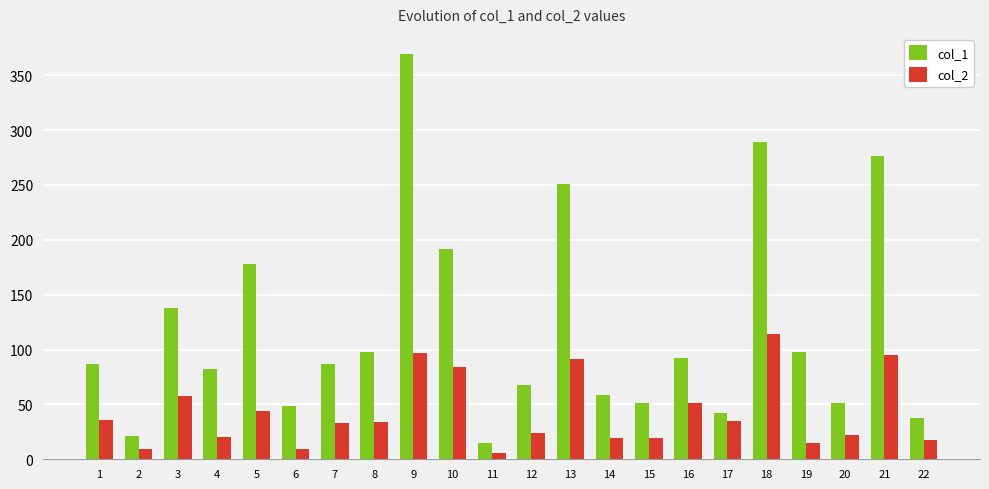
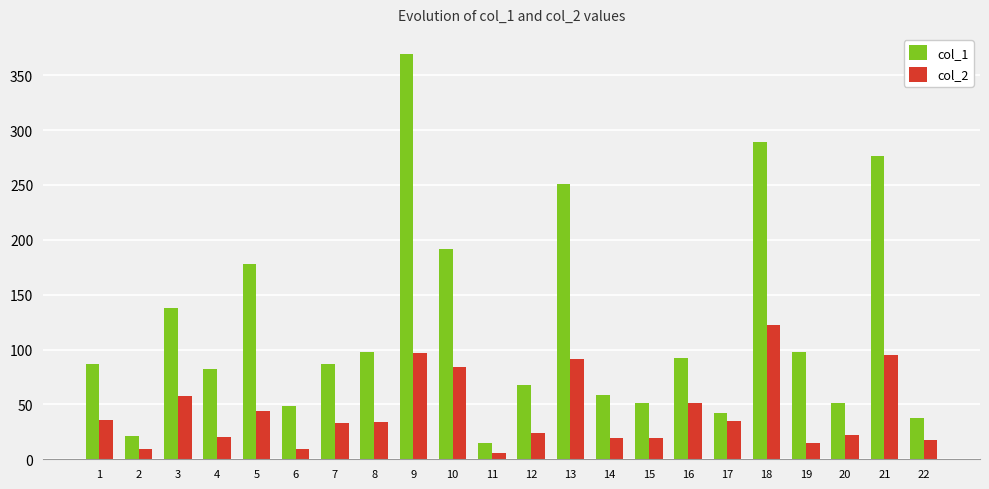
  {
    "col_1": {
      "1": 87,
      "2": 22,
      "3": 138,
      "4": 82,
      "5": 178,
      "6": 48,
      "7": 87,
      "8": 98,
      "9": 369,
      "10": 192,
      "11": 15,
      "12": 68,
      "13": 251,
      "14": 58,
      "15": 52,
      "16": 93,
      "17": 42,
      "18": 289,
      "19": 98,
      "20": 51,
      "21": 276,
      "22": 38
    },
    "col_2": {
      "1": 35,
      "2": 9,
      "3": 58,
      "4": 20,
      "5": 44,
      "6": 10,
      "7": 33,
      "8": 34,
      "9": 96,
      "10": 85,
      "11": 5,
      "12": 24,
      "13": 91,
      "14": 19,
      "15": 19,
      "16": 52,
      "17": 35,
-     "18": 115,
+     "18": 123,
      "19": 15,
      "20": 22,
      "21": 95,
      "22": 18
    }
  }
